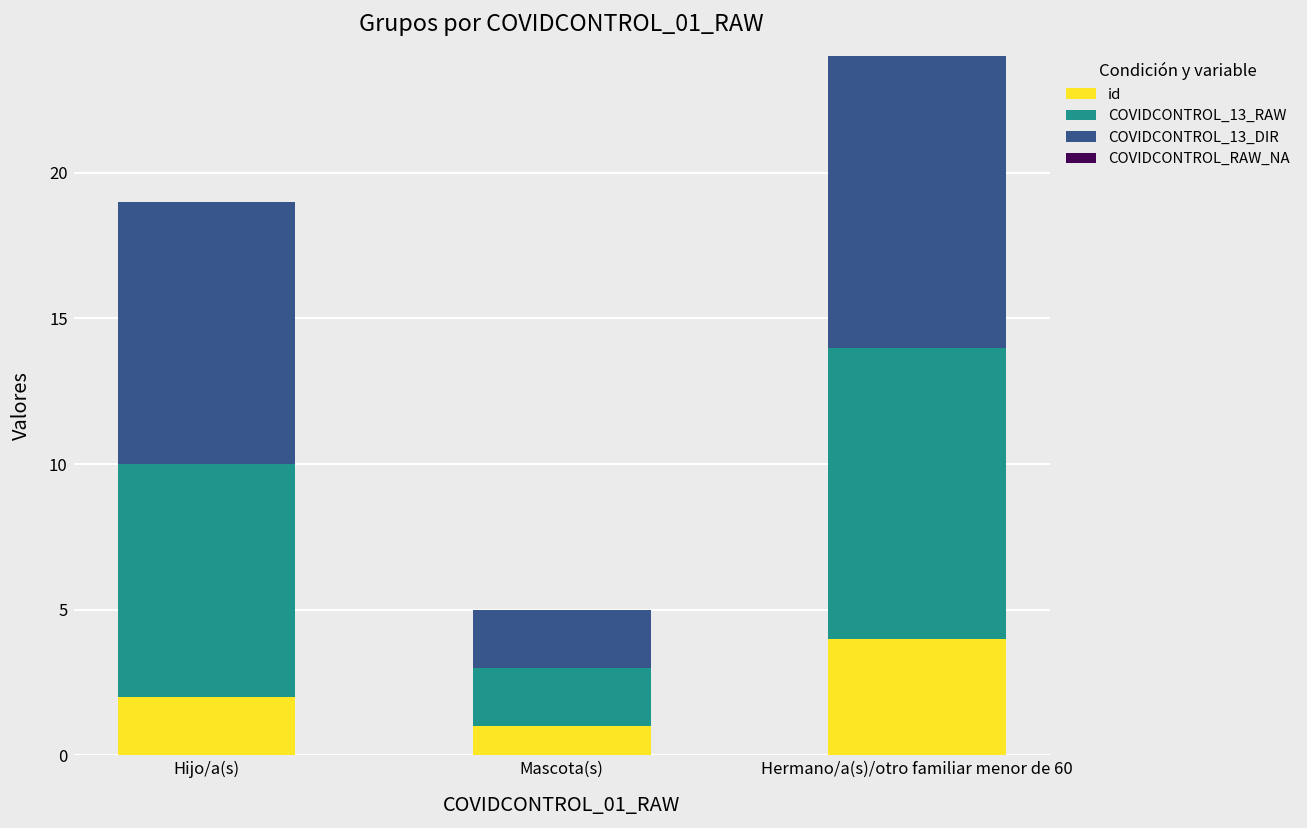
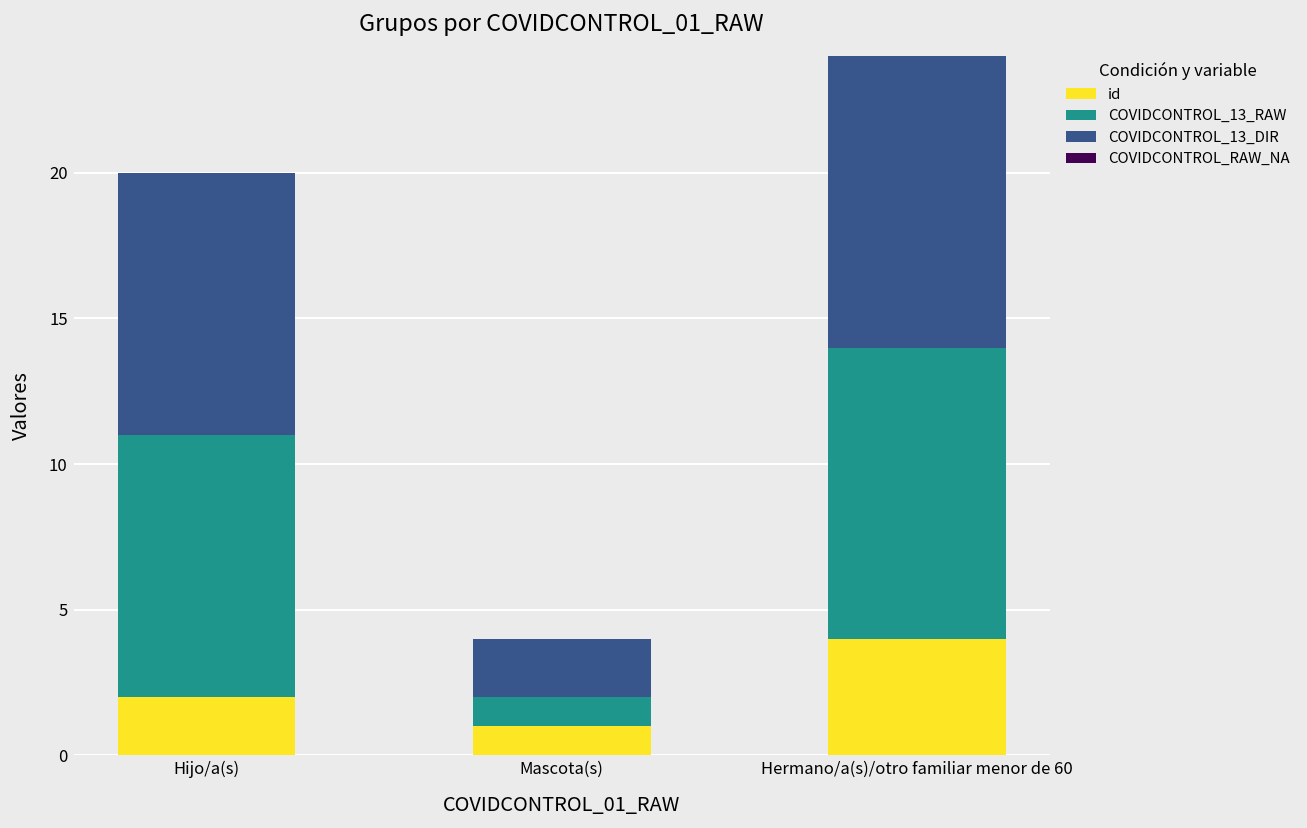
  {
    "id": {
      "Hijo/a(s)": 2,
      "Mascota(s)": 1,
      "Hermano/a(s)/otro familiar menor de 60": 4
    },
    "COVIDCONTROL_13_RAW": {
-     "Hijo/a(s)": 8,
-     "Mascota(s)": 2,
+     "Hijo/a(s)": 9,
+     "Mascota(s)": 1,
      "Hermano/a(s)/otro familiar menor de 60": 10
    }
  }
